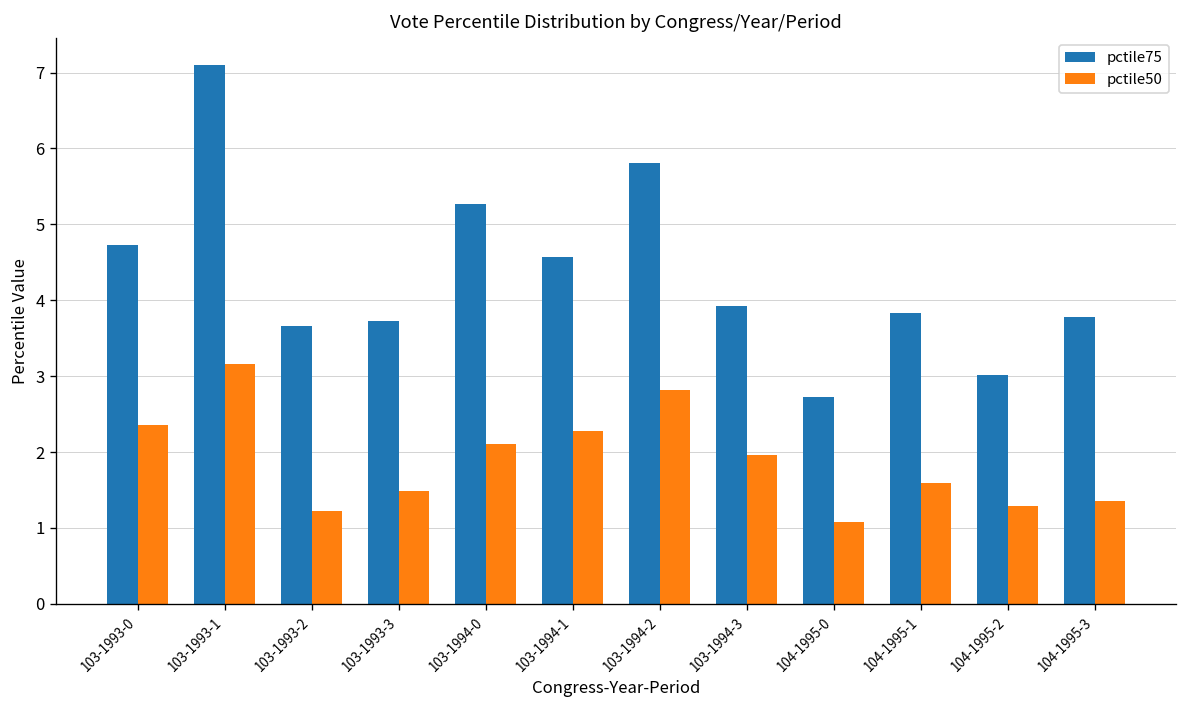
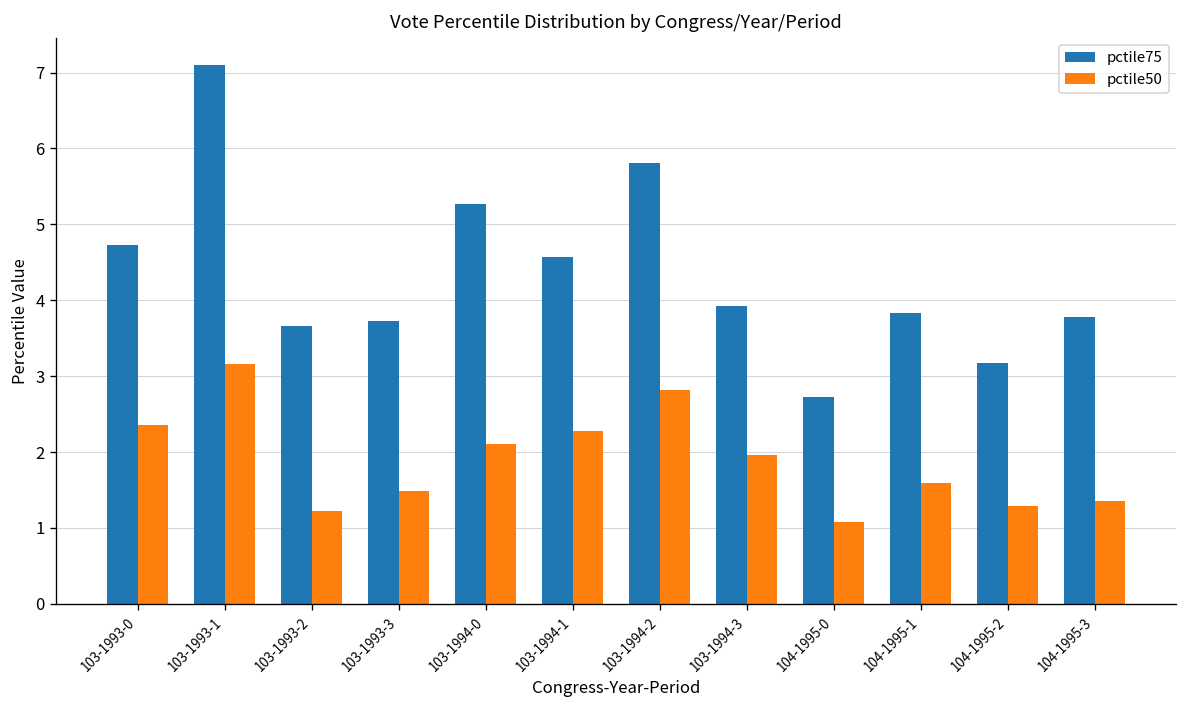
  {
    "pctile75": {
      "103-1993-0": 4.7,
      "103-1993-1": 7.1,
      "103-1993-2": 3.7,
      "103-1993-3": 3.7,
      "103-1994-0": 5.3,
      "103-1994-1": 4.6,
      "103-1994-2": 5.8,
      "103-1994-3": 3.9,
      "104-1995-0": 2.7,
      "104-1995-1": 3.8,
-     "104-1995-2": 3.0,
+     "104-1995-2": 3.2,
      "104-1995-3": 3.8
    },
    "pctile50": {
      "103-1993-0": 2.4,
      "103-1993-1": 3.2,
      "103-1993-2": 1.2,
      "103-1993-3": 1.5,
      "103-1994-0": 2.1,
      "103-1994-1": 2.3,
      "103-1994-2": 2.8,
      "103-1994-3": 2.0,
      "104-1995-0": 1.1,
      "104-1995-1": 1.6,
      "104-1995-2": 1.3,
      "104-1995-3": 1.4
    }
  }
